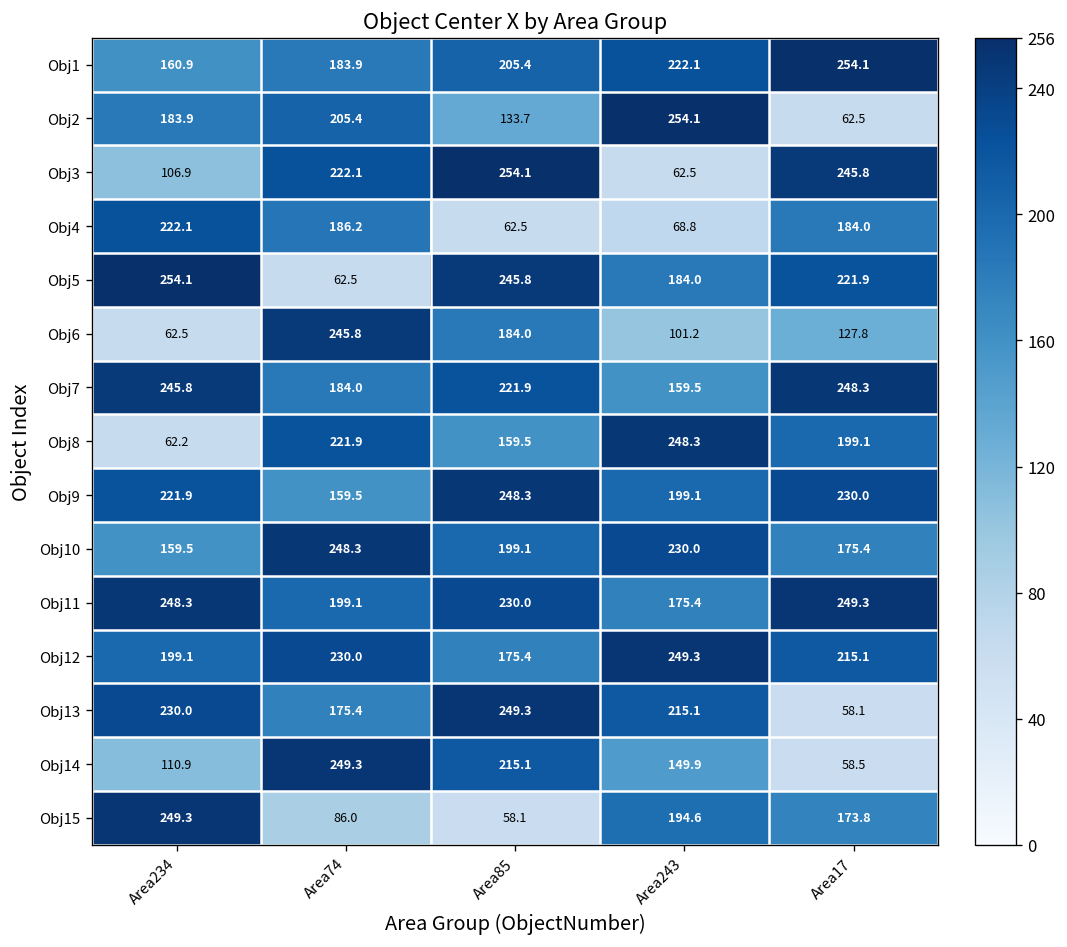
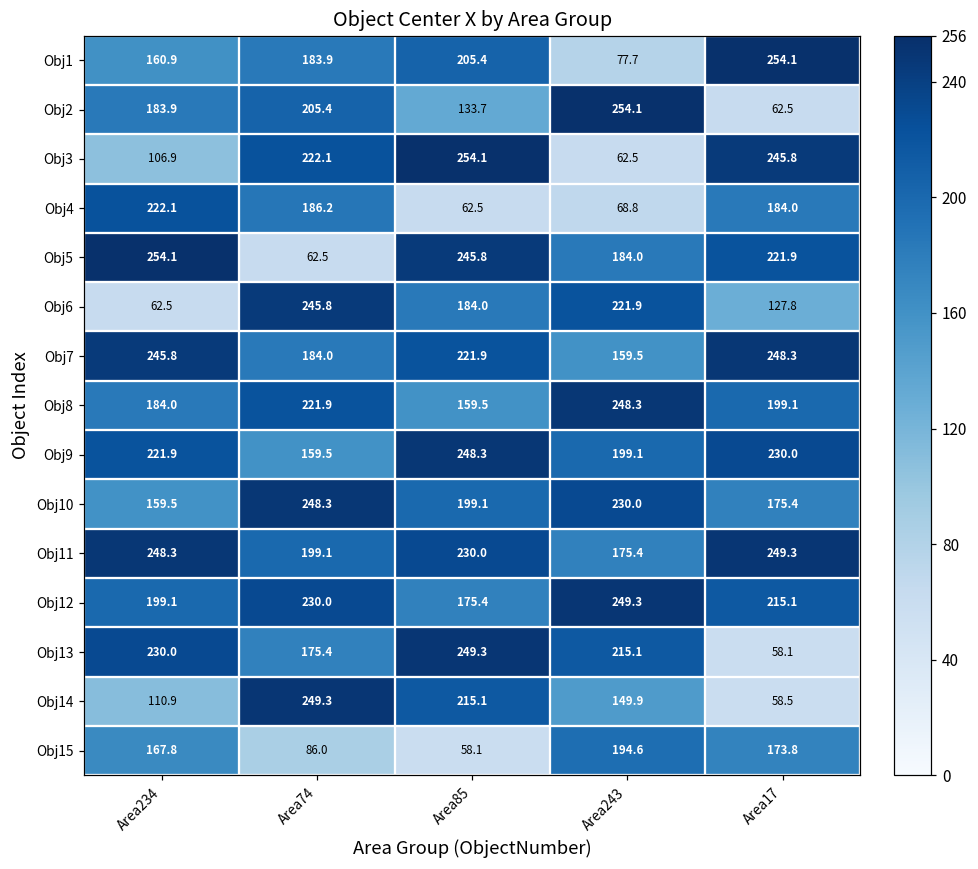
  {
    "Obj1": {
      "Area234": 160.9,
      "Area74": 183.9,
      "Area85": 205.4,
-     "Area243": 222.1,
+     "Area243": 77.7,
      "Area17": 254.1
    },
    "Obj2": {
      "Area234": 183.9,
      "Area74": 205.4,
      "Area85": 133.7,
      "Area243": 254.1,
      "Area17": 62.5
    },
    "Obj3": {
      "Area234": 106.9,
      "Area74": 222.1,
      "Area85": 254.1,
      "Area243": 62.5,
      "Area17": 245.8
    },
    "Obj4": {
      "Area234": 222.1,
      "Area74": 186.2,
      "Area85": 62.5,
      "Area243": 68.8,
      "Area17": 184.0
    },
    "Obj5": {
      "Area234": 254.1,
      "Area74": 62.5,
      "Area85": 245.8,
      "Area243": 184.0,
      "Area17": 221.9
    },
    "Obj6": {
      "Area234": 62.5,
      "Area74": 245.8,
      "Area85": 184.0,
-     "Area243": 101.2,
+     "Area243": 221.9,
      "Area17": 127.8
    },
    "Obj7": {
      "Area234": 245.8,
      "Area74": 184.0,
      "Area85": 221.9,
      "Area243": 159.5,
      "Area17": 248.3
    },
    "Obj8": {
-     "Area234": 62.2,
+     "Area234": 184.0,
      "Area74": 221.9,
      "Area85": 159.5,
      "Area243": 248.3,
      "Area17": 199.1
    },
    "Obj9": {
      "Area234": 221.9,
      "Area74": 159.5,
      "Area85": 248.3,
      "Area243": 199.1,
      "Area17": 230.0
    },
    "Obj10": {
      "Area234": 159.5,
      "Area74": 248.3,
      "Area85": 199.1,
      "Area243": 230.0,
      "Area17": 175.4
    },
    "Obj11": {
      "Area234": 248.3,
      "Area74": 199.1,
      "Area85": 230.0,
      "Area243": 175.4,
      "Area17": 249.3
    },
    "Obj12": {
      "Area234": 199.1,
      "Area74": 230.0,
      "Area85": 175.4,
      "Area243": 249.3,
      "Area17": 215.1
    },
    "Obj13": {
      "Area234": 230.0,
      "Area74": 175.4,
      "Area85": 249.3,
      "Area243": 215.1,
      "Area17": 58.1
    },
    "Obj14": {
      "Area234": 110.9,
      "Area74": 249.3,
      "Area85": 215.1,
      "Area243": 149.9,
      "Area17": 58.5
    },
    "Obj15": {
-     "Area234": 249.3,
+     "Area234": 167.8,
      "Area74": 86.0,
      "Area85": 58.1,
      "Area243": 194.6,
      "Area17": 173.8
    }
  }
